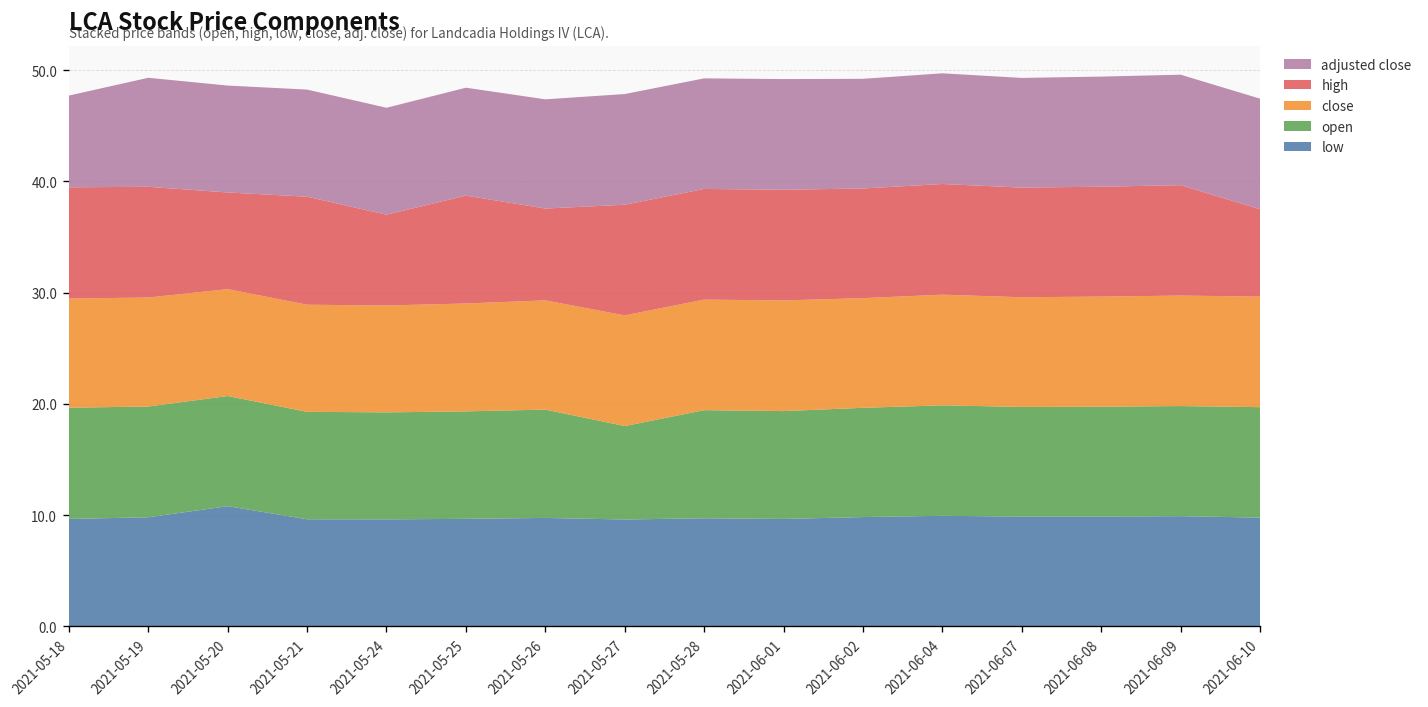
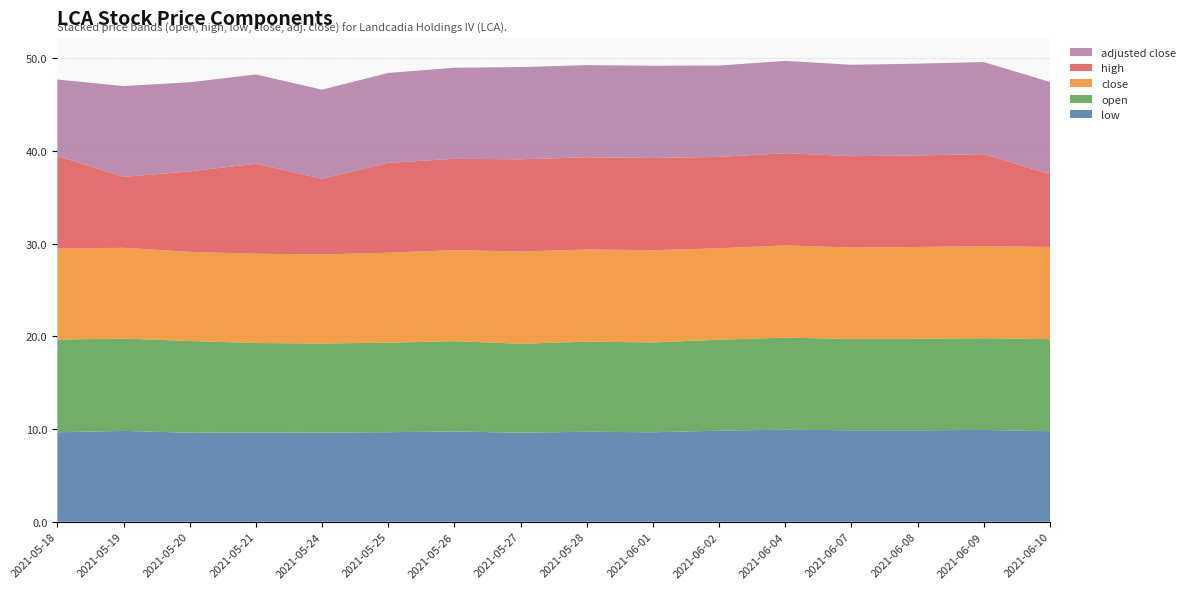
  {
    "low": {
      "2021-05-18": 10,
      "2021-05-19": 10,
-     "2021-05-20": 11,
+     "2021-05-20": 10,
      "2021-05-21": 10,
      "2021-05-24": 10,
      "2021-05-25": 10,
      "2021-05-26": 10,
      "2021-05-27": 10,
      "2021-05-28": 10,
      "2021-06-01": 10,
      "2021-06-02": 10,
      "2021-06-04": 10,
      "2021-06-07": 10,
      "2021-06-08": 10,
      "2021-06-09": 10,
      "2021-06-10": 10
    },
    "open": {
      "2021-05-18": 10,
      "2021-05-19": 10,
      "2021-05-20": 10,
      "2021-05-21": 10,
      "2021-05-24": 10,
      "2021-05-25": 10,
      "2021-05-26": 10,
-     "2021-05-27": 8,
+     "2021-05-27": 10,
      "2021-05-28": 10,
      "2021-06-01": 10,
      "2021-06-02": 10,
      "2021-06-04": 10,
      "2021-06-07": 10,
      "2021-06-08": 10,
      "2021-06-09": 10,
      "2021-06-10": 10
    },
    "close": {
      "2021-05-18": 10,
      "2021-05-19": 10,
      "2021-05-20": 10,
      "2021-05-21": 10,
      "2021-05-24": 10,
      "2021-05-25": 10,
      "2021-05-26": 10,
      "2021-05-27": 10,
      "2021-05-28": 10,
      "2021-06-01": 10,
      "2021-06-02": 10,
      "2021-06-04": 10,
      "2021-06-07": 10,
      "2021-06-08": 10,
      "2021-06-09": 10,
      "2021-06-10": 10
    },
    "high": {
      "2021-05-18": 10,
-     "2021-05-19": 10,
+     "2021-05-19": 8,
      "2021-05-20": 9,
      "2021-05-21": 10,
      "2021-05-24": 8,
      "2021-05-25": 10,
-     "2021-05-26": 8,
+     "2021-05-26": 10,
      "2021-05-27": 10,
      "2021-05-28": 10,
      "2021-06-01": 10,
      "2021-06-02": 10,
      "2021-06-04": 10,
      "2021-06-07": 10,
      "2021-06-08": 10,
      "2021-06-09": 10,
      "2021-06-10": 8
    },
    "adjusted close": {
      "2021-05-18": 8,
      "2021-05-19": 10,
      "2021-05-20": 10,
      "2021-05-21": 10,
      "2021-05-24": 10,
      "2021-05-25": 10,
      "2021-05-26": 10,
      "2021-05-27": 10,
      "2021-05-28": 10,
      "2021-06-01": 10,
      "2021-06-02": 10,
      "2021-06-04": 10,
      "2021-06-07": 10,
      "2021-06-08": 10,
      "2021-06-09": 10,
      "2021-06-10": 10
    }
  }
